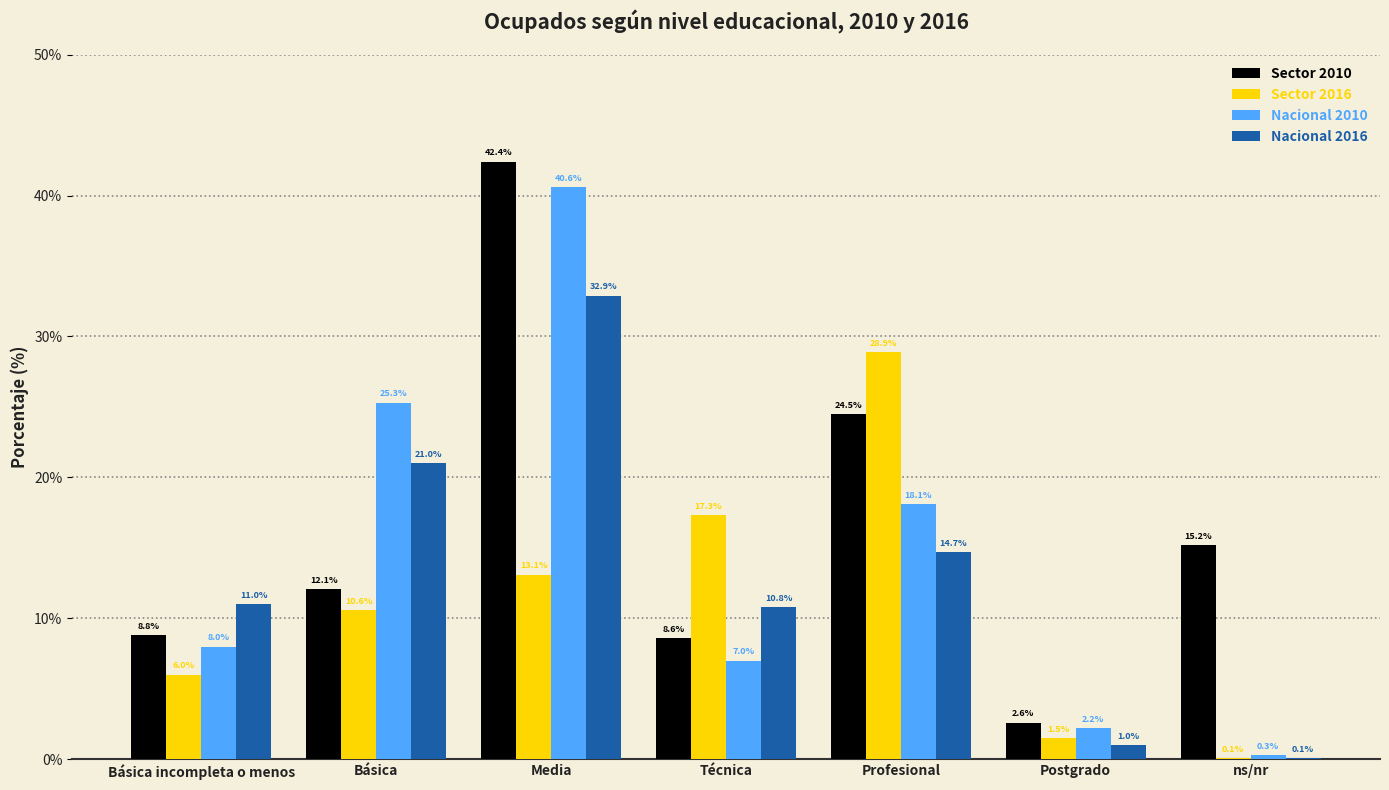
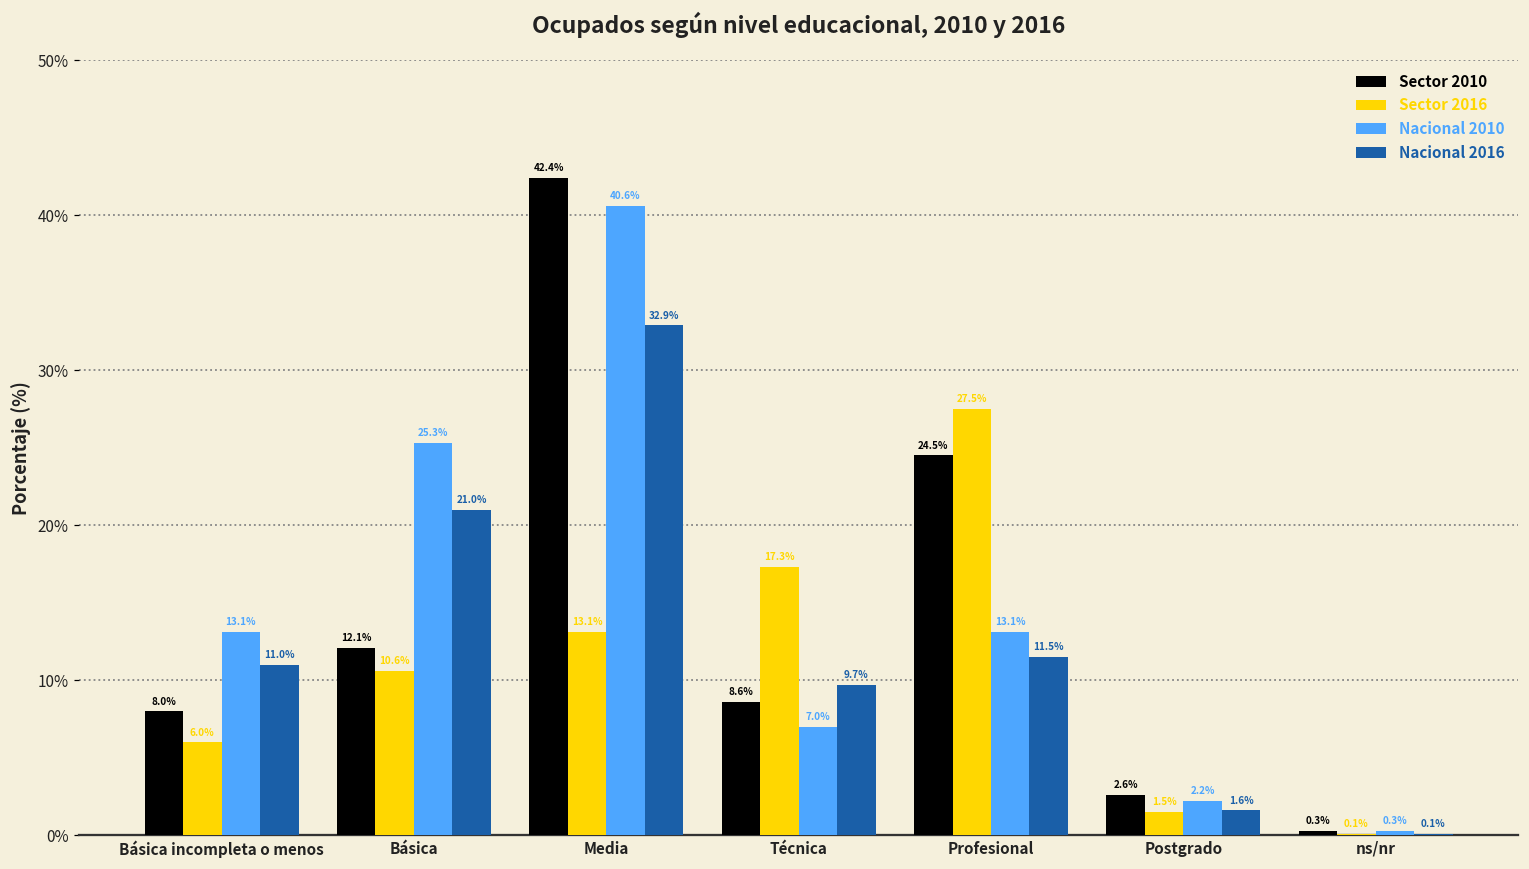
  {
    "Sector 2010": {
-     "Básica incompleta o menos": "8.8%",
+     "Básica incompleta o menos": "8.0%",
      "Básica": "12.1%",
      "Media": "42.4%",
      "Técnica": "8.6%",
      "Profesional": "24.5%",
      "Postgrado": "2.6%",
-     "ns/nr": "15.2%"
+     "ns/nr": "0.3%"
    },
    "Sector 2016": {
      "Básica incompleta o menos": "6.0%",
      "Básica": "10.6%",
      "Media": "13.1%",
      "Técnica": "17.3%",
-     "Profesional": "28.9%",
+     "Profesional": "27.5%",
      "Postgrado": "1.5%",
      "ns/nr": "0.1%"
    },
    "Nacional 2010": {
-     "Básica incompleta o menos": "8.0%",
+     "Básica incompleta o menos": "13.1%",
      "Básica": "25.3%",
      "Media": "40.6%",
      "Técnica": "7.0%",
-     "Profesional": "18.1%",
+     "Profesional": "13.1%",
      "Postgrado": "2.2%",
      "ns/nr": "0.3%"
    },
    "Nacional 2016": {
      "Básica incompleta o menos": "11.0%",
      "Básica": "21.0%",
      "Media": "32.9%",
-     "Técnica": "10.8%",
-     "Profesional": "14.7%",
-     "Postgrado": "1.0%",
+     "Técnica": "9.7%",
+     "Profesional": "11.5%",
+     "Postgrado": "1.6%",
      "ns/nr": "0.1%"
    }
  }
